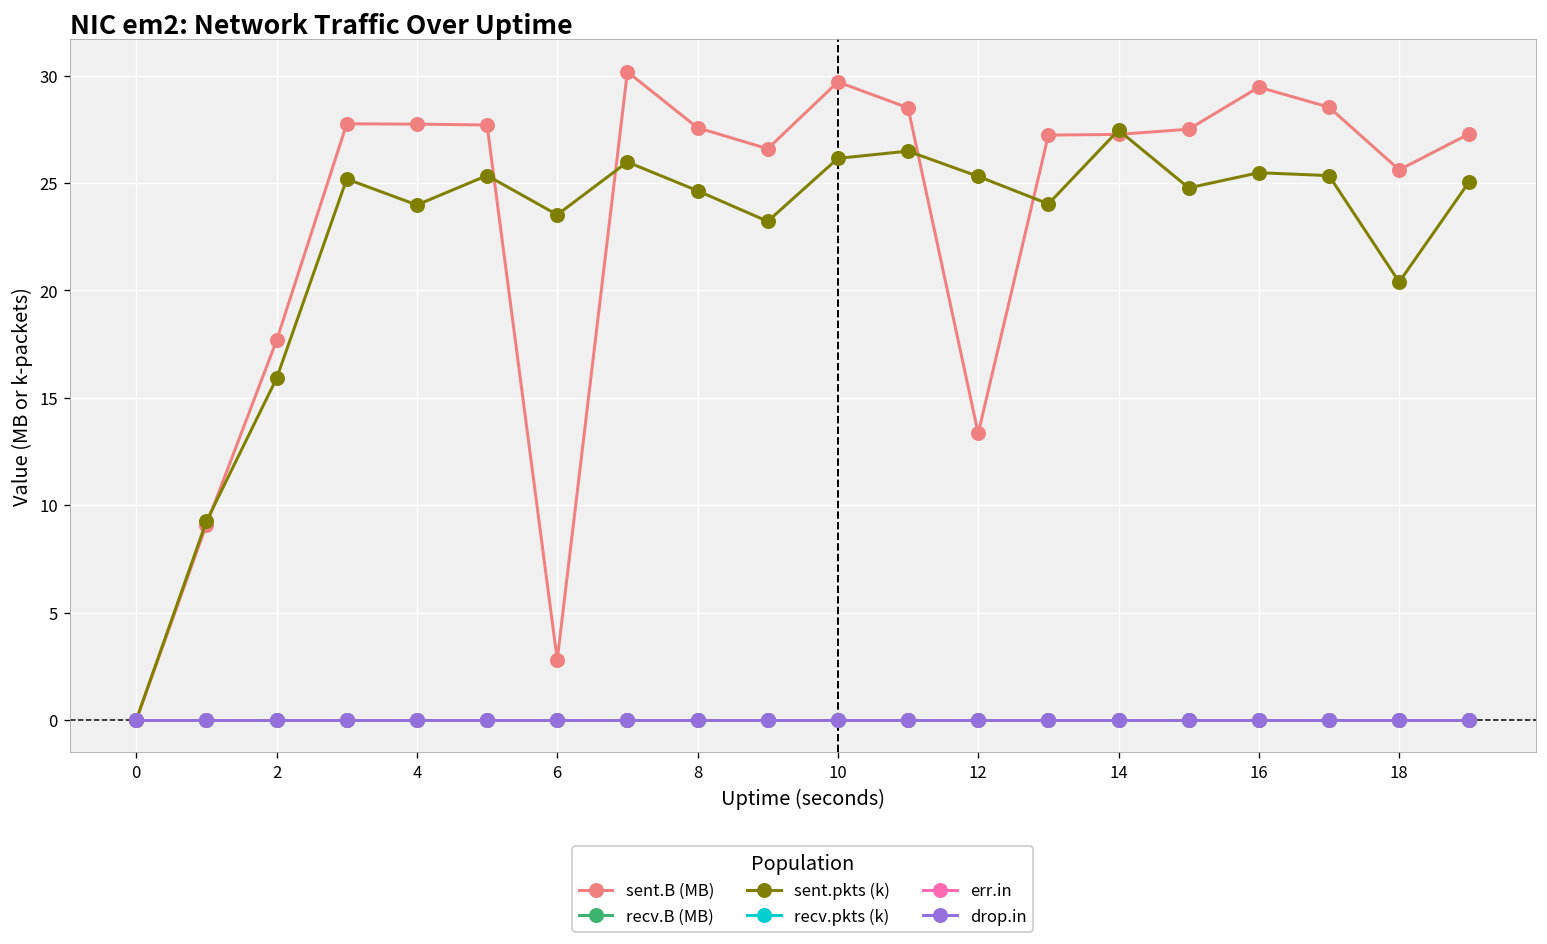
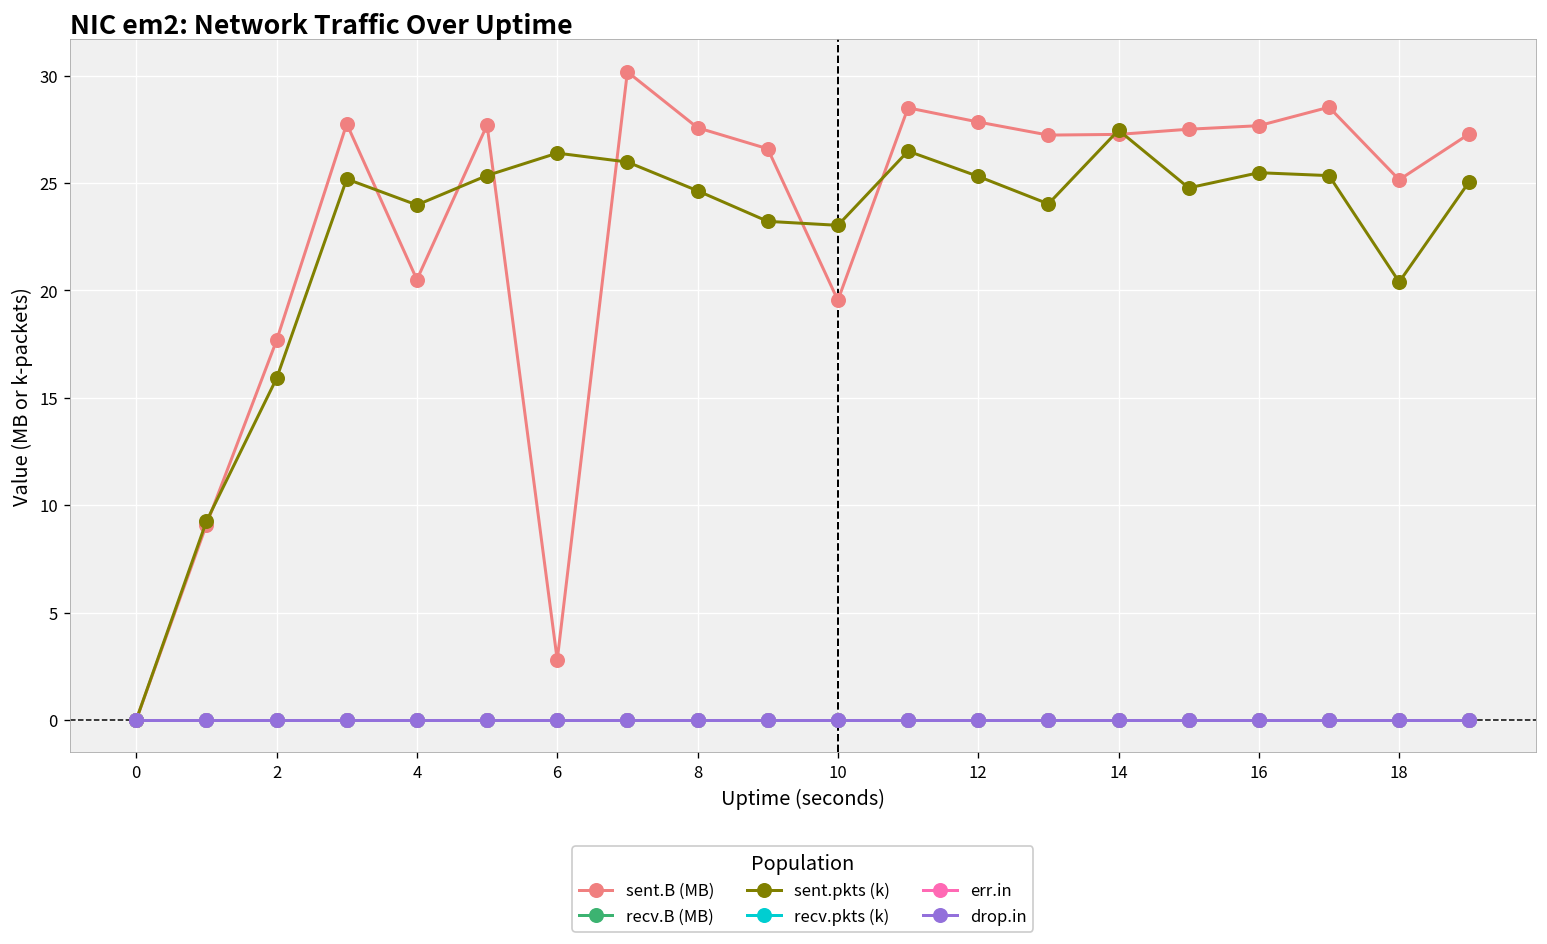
  {
    "sent.B (MB)": {
      "2": 17.7,
-     "4": 27.7,
+     "4": 20.5,
      "6": 2.8,
      "8": 27.6,
-     "10": 29.7,
-     "12": 13.3,
+     "10": 19.5,
+     "12": 27.8,
      "14": 27.3,
-     "16": 29.5,
-     "18": 25.6
+     "16": 27.7,
+     "18": 25.1
    },
    "drop.in": {
      "2": 0.0,
      "4": 0.0,
      "6": 0.0,
      "8": 0.0,
      "10": 0.0,
      "12": 0.0,
      "14": 0.0,
      "16": 0.0,
      "18": 0.0
    },
    "sent.pkts (k)": {
      "2": 15.9,
      "4": 24.0,
-     "6": 23.5,
+     "6": 26.4,
      "8": 24.6,
-     "10": 26.1,
+     "10": 23.0,
      "12": 25.3,
      "14": 27.5,
      "16": 25.5,
      "18": 20.4
    }
  }
